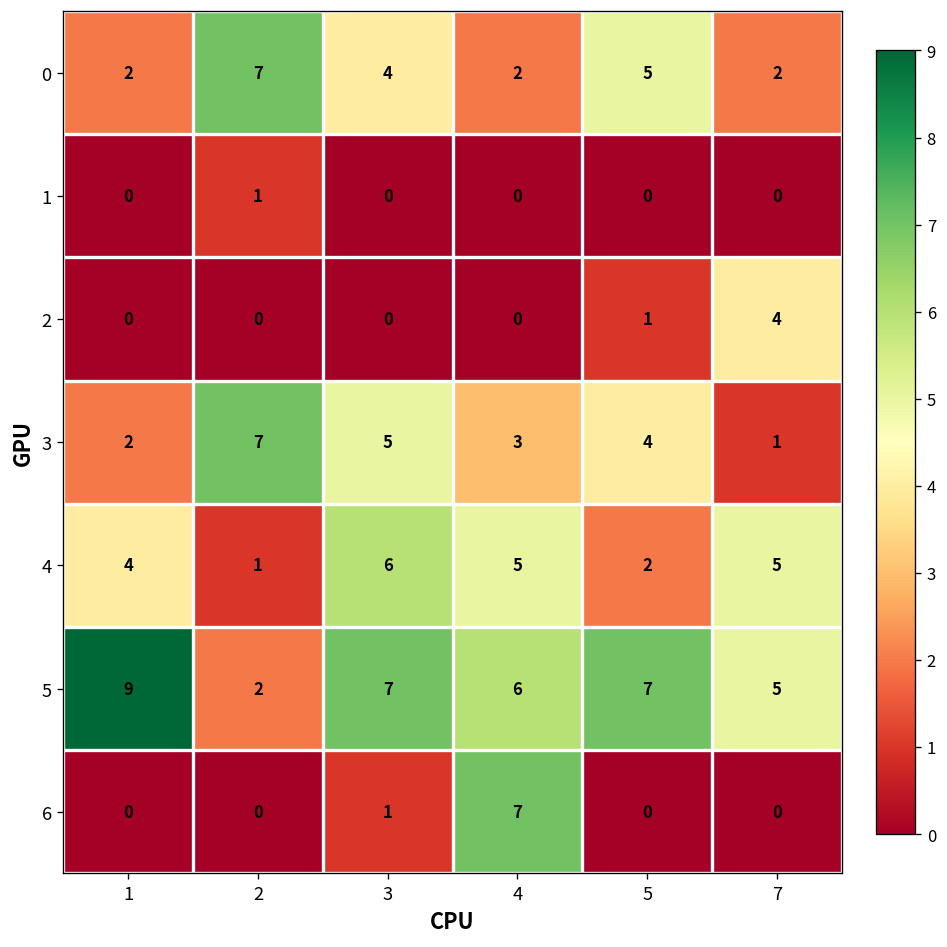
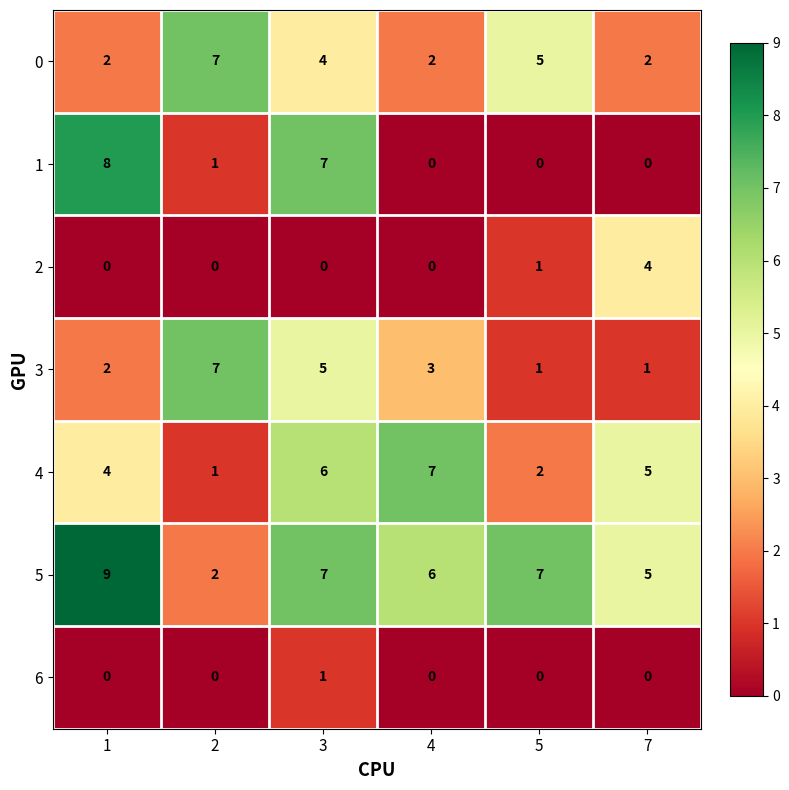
  {
    "0": {
      "1": 2,
      "2": 7,
      "3": 4,
      "4": 2,
      "5": 5,
      "7": 2
    },
    "1": {
-     "1": 0,
+     "1": 8,
      "2": 1,
-     "3": 0,
+     "3": 7,
      "4": 0,
      "5": 0,
      "7": 0
    },
    "2": {
      "1": 0,
      "2": 0,
      "3": 0,
      "4": 0,
      "5": 1,
      "7": 4
    },
    "3": {
      "1": 2,
      "2": 7,
      "3": 5,
      "4": 3,
-     "5": 4,
+     "5": 1,
      "7": 1
    },
    "4": {
      "1": 4,
      "2": 1,
      "3": 6,
-     "4": 5,
+     "4": 7,
      "5": 2,
      "7": 5
    },
    "5": {
      "1": 9,
      "2": 2,
      "3": 7,
      "4": 6,
      "5": 7,
      "7": 5
    },
    "6": {
      "1": 0,
      "2": 0,
      "3": 1,
-     "4": 7,
+     "4": 0,
      "5": 0,
      "7": 0
    }
  }
